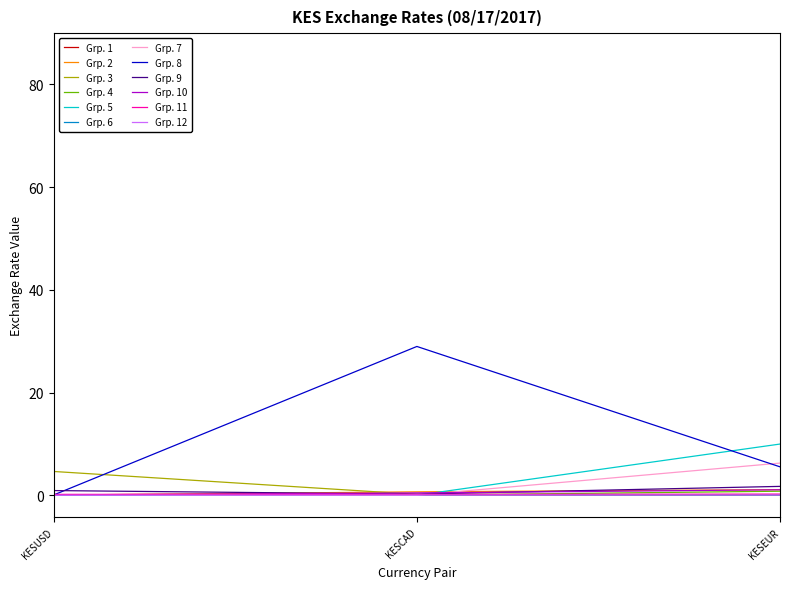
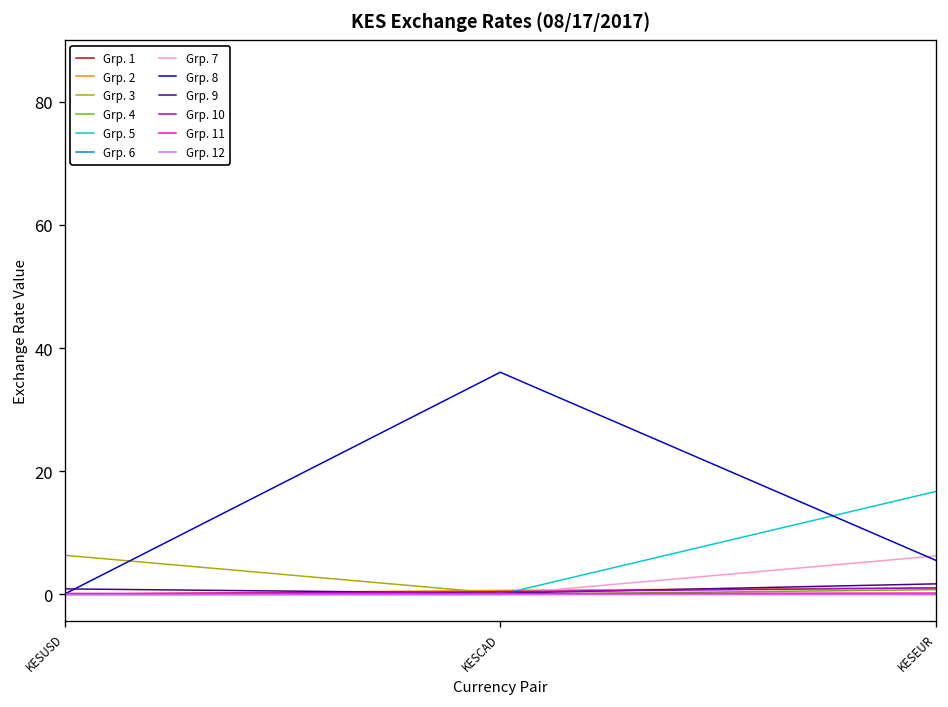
  {
    "Grp. 3": {
-     "KESUSD": 5
+     "KESUSD": 6
    },
    "Grp. 5": {
-     "KESEUR": 10
+     "KESEUR": 17
    },
    "Grp. 7": {
      "KESEUR": 6
    },
    "Grp. 8": {
-     "KESCAD": 29,
+     "KESCAD": 36,
      "KESEUR": 6
    },
    "Grp. 9": {
      "KESUSD": 1,
      "KESEUR": 2
    }
  }
